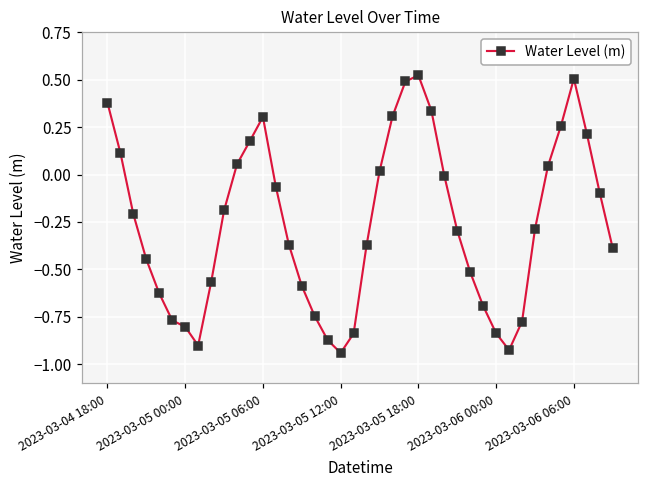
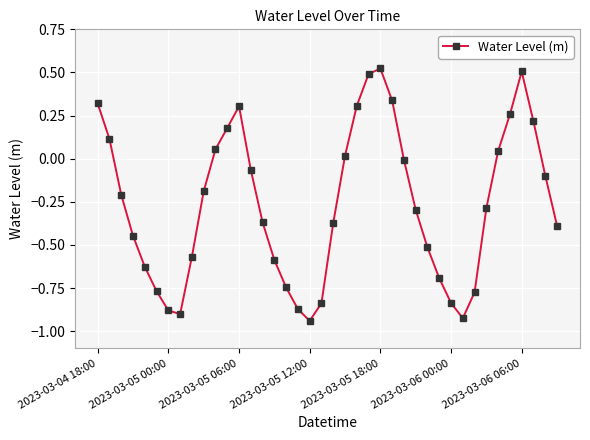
  {
-   "2023-03-04 18:00": 0.38,
-   "2023-03-05 00:00": -0.80,
+   "2023-03-04 18:00": 0.32,
+   "2023-03-05 00:00": -0.88,
    "2023-03-05 06:00": 0.30,
    "2023-03-05 12:00": -0.94,
    "2023-03-05 18:00": 0.52,
    "2023-03-06 00:00": -0.84,
    "2023-03-06 06:00": 0.51
  }
